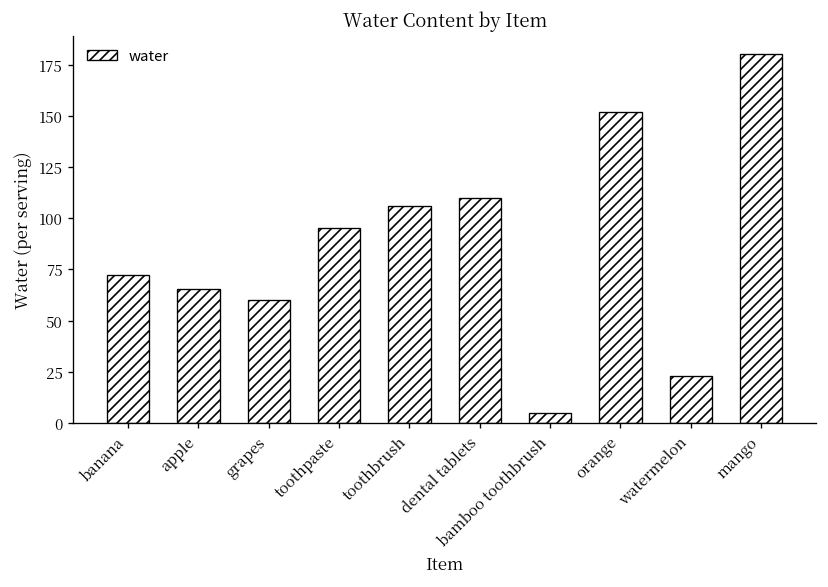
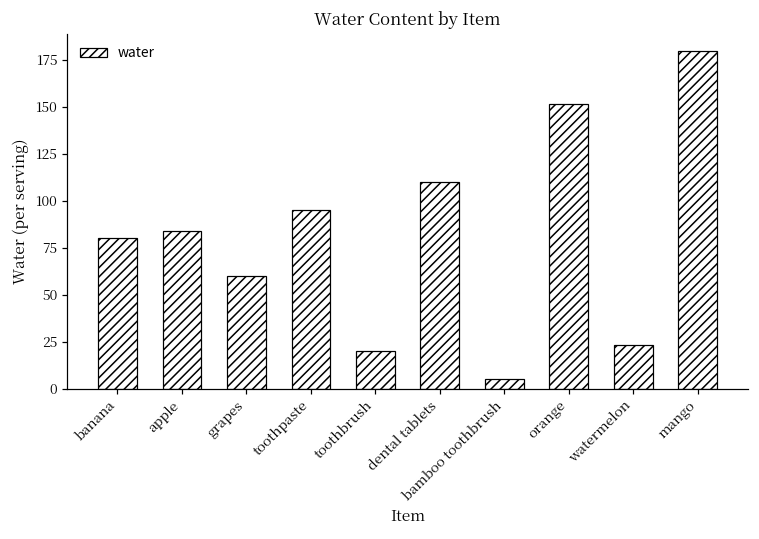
  {
-   "banana": 72,
-   "apple": 65,
+   "banana": 80,
+   "apple": 84,
    "grapes": 60,
    "toothpaste": 95,
-   "toothbrush": 106,
+   "toothbrush": 20,
    "dental tablets": 110,
    "bamboo toothbrush": 5,
    "orange": 152,
    "watermelon": 23,
    "mango": 180
  }
